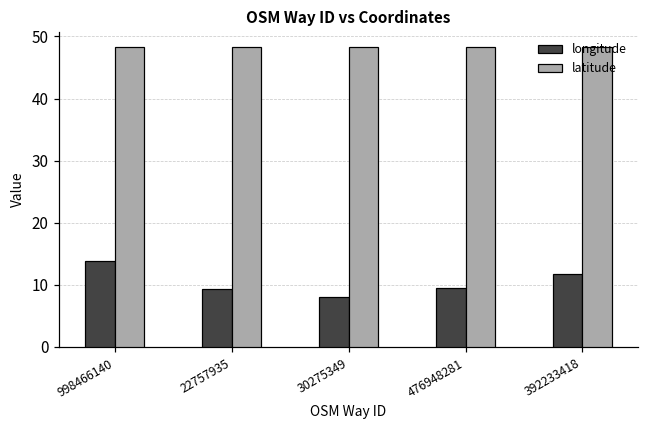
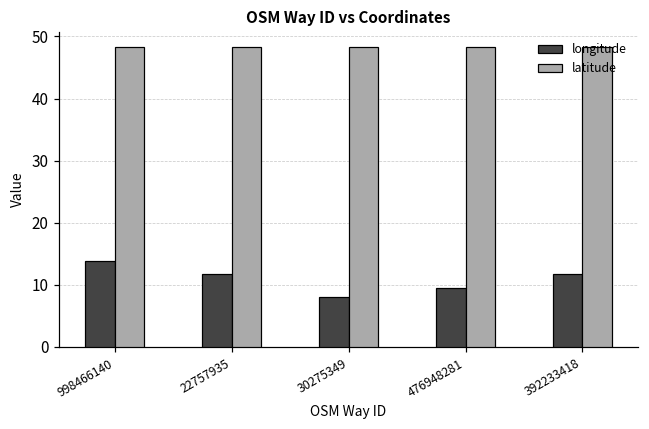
  {
    "longitude": {
      "998466140": 14,
-     "22757935": 9,
+     "22757935": 12,
      "30275349": 8,
      "476948281": 10,
      "392233418": 12
    },
    "latitude": {
      "998466140": 48,
      "22757935": 48,
      "30275349": 48,
      "476948281": 48,
      "392233418": 48
    }
  }
